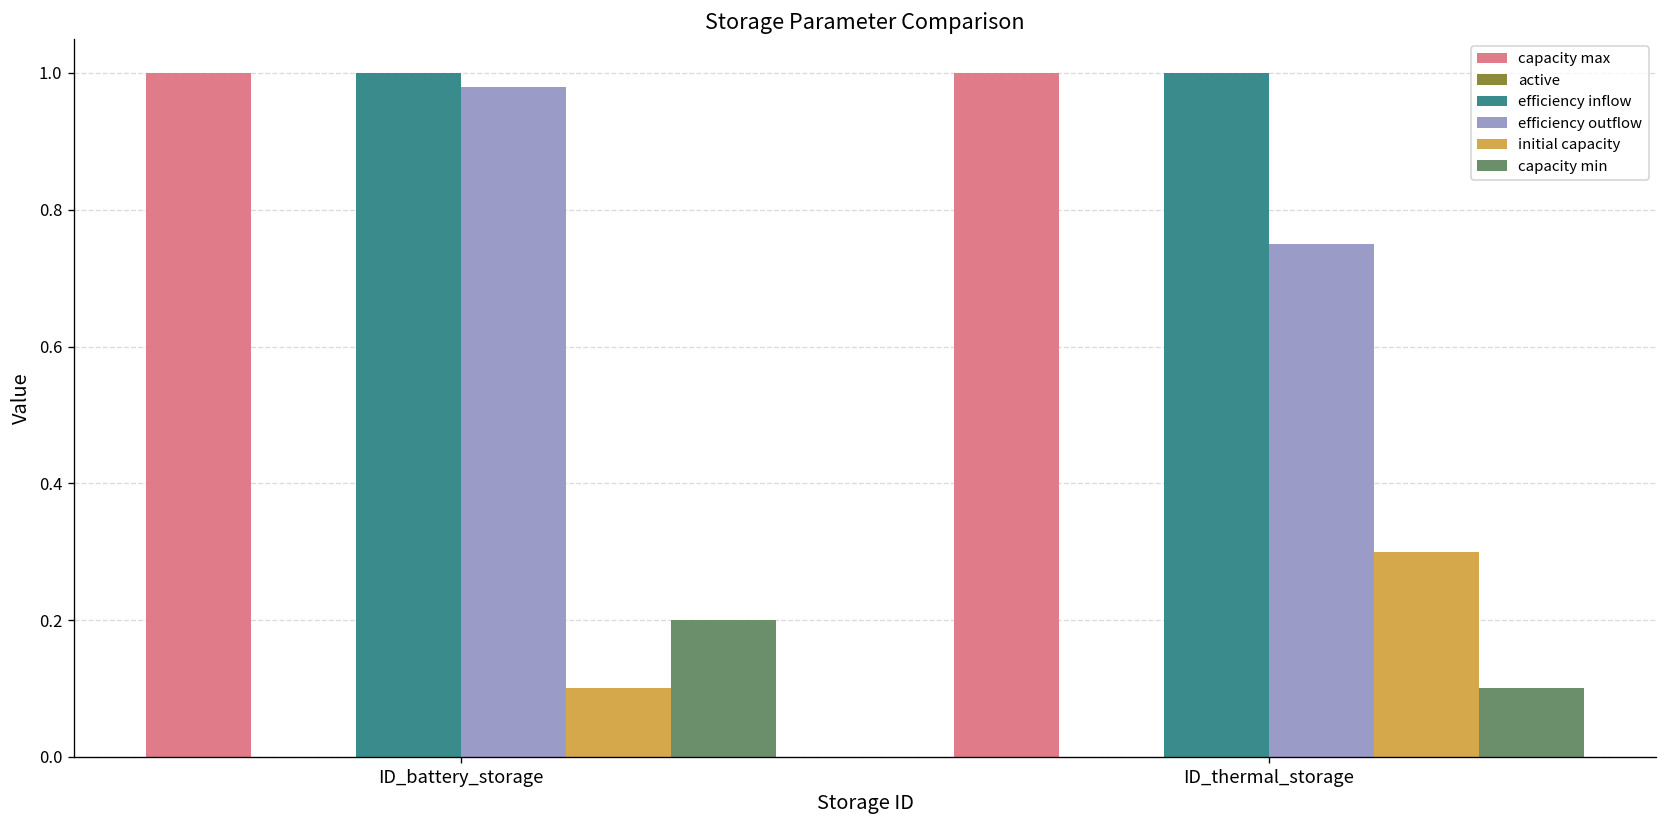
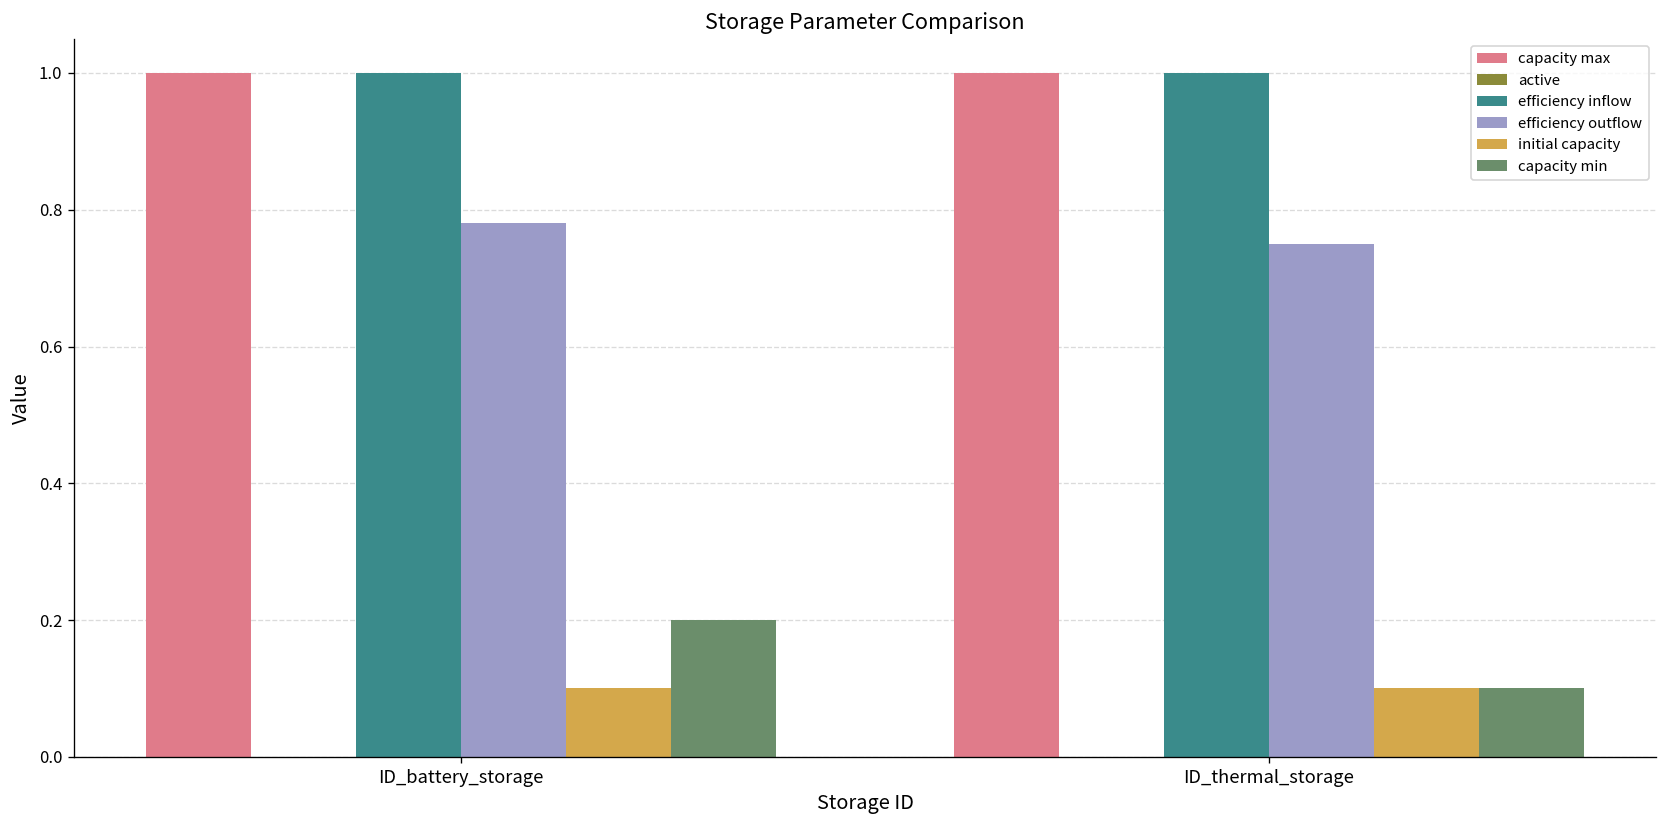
  {
    "capacity max": {
      "ID_battery_storage": 1.00,
      "ID_thermal_storage": 1.00
    },
    "efficiency outflow": {
-     "ID_battery_storage": 0.98,
+     "ID_battery_storage": 0.78,
      "ID_thermal_storage": 0.75
    },
    "initial capacity": {
      "ID_battery_storage": 0.1,
-     "ID_thermal_storage": 0.3
+     "ID_thermal_storage": 0.1
    }
  }
